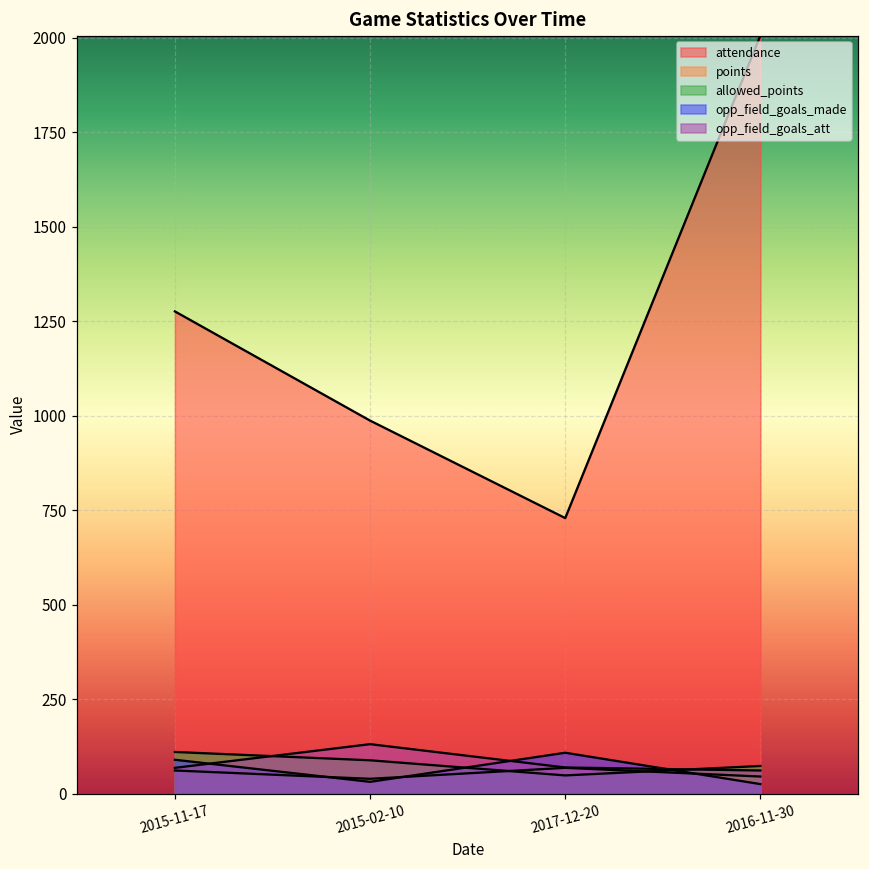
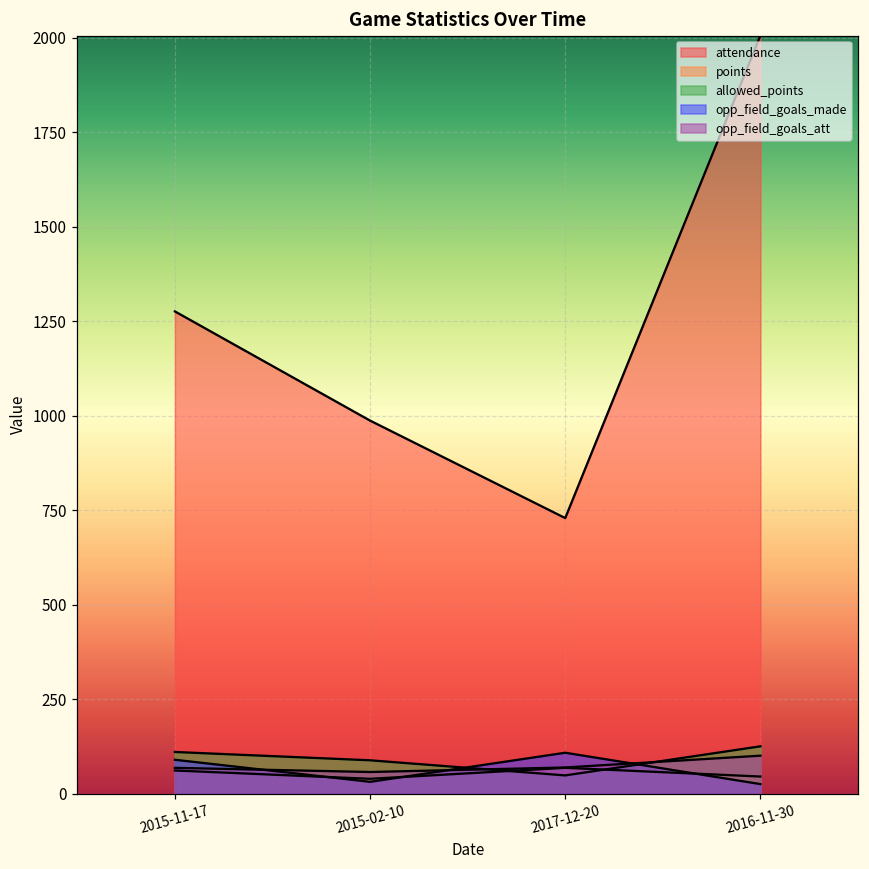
  {
    "allowed_points": {
      "2015-11-17": 110,
      "2015-02-10": 90,
      "2017-12-20": 50,
-     "2016-11-30": 70
+     "2016-11-30": 130
    },
    "opp_field_goals_made": {
      "2015-11-17": 90,
      "2015-02-10": 30,
      "2017-12-20": 110,
      "2016-11-30": 30
    },
    "opp_field_goals_att": {
-     "2015-02-10": 130,
-     "2016-11-30": 60
+     "2015-02-10": 60,
+     "2016-11-30": 100
    }
  }
